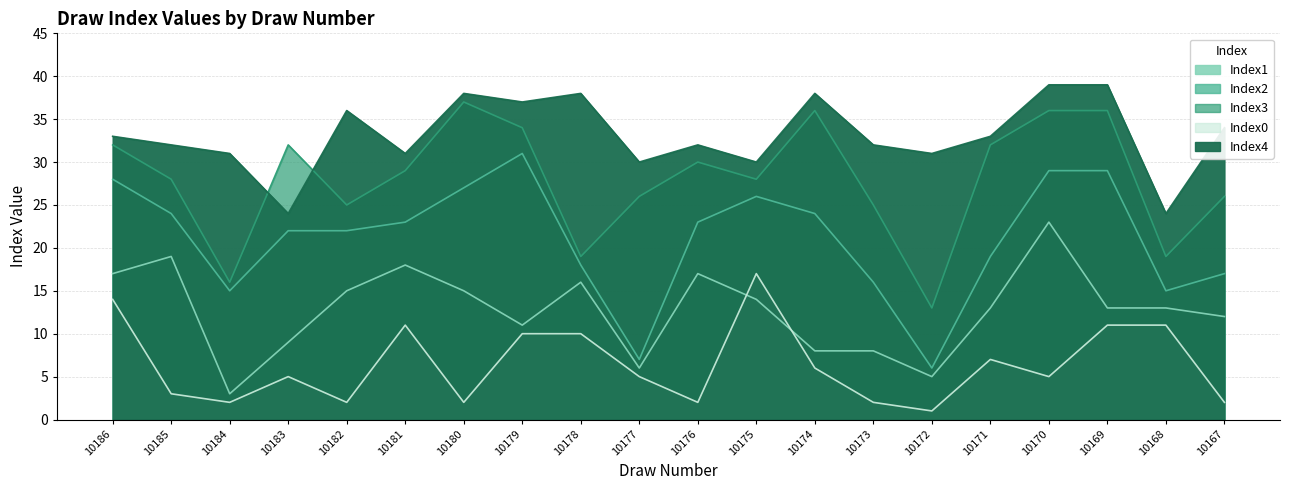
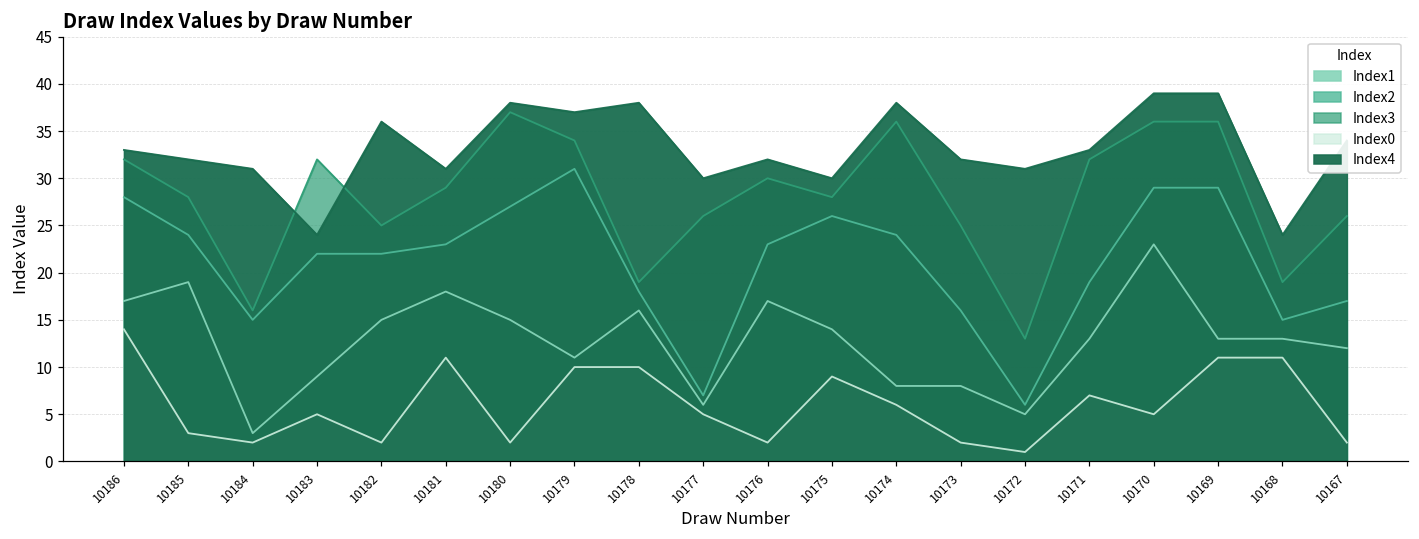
  {
    "Index1": {
      "10186": 17,
      "10185": 19,
      "10184": 3,
      "10183": 9,
      "10182": 15,
      "10181": 18,
      "10180": 15,
      "10179": 11,
      "10178": 16,
      "10177": 6,
      "10176": 17,
      "10175": 14,
      "10174": 8,
      "10173": 8,
      "10172": 5,
      "10171": 13,
      "10170": 23,
      "10169": 13,
      "10168": 13,
      "10167": 12
    },
    "Index0": {
      "10186": 14,
      "10185": 3,
      "10184": 2,
      "10183": 5,
      "10182": 2,
      "10181": 11,
      "10180": 2,
      "10179": 10,
      "10178": 10,
      "10177": 5,
      "10176": 2,
-     "10175": 17,
+     "10175": 9,
      "10174": 6,
      "10173": 2,
      "10172": 1,
      "10171": 7,
      "10170": 5,
      "10169": 11,
      "10168": 11,
      "10167": 2
    },
    "Index4": {
      "10186": 33,
      "10185": 32,
      "10184": 31,
      "10183": 24,
      "10182": 36,
      "10181": 31,
      "10180": 38,
      "10179": 37,
      "10178": 38,
      "10177": 30,
      "10176": 32,
      "10175": 30,
      "10174": 38,
      "10173": 32,
      "10172": 31,
      "10171": 33,
      "10170": 39,
      "10169": 39,
      "10168": 24
    }
  }
